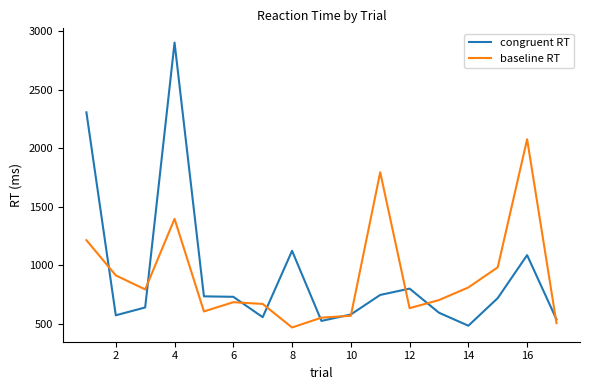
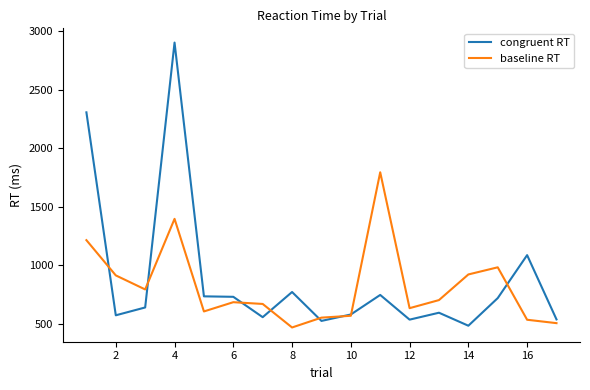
  {
    "congruent RT": {
      "2": 570,
      "4": 2900,
      "6": 730,
-     "8": 1120,
-     "12": 800,
+     "8": 770,
+     "12": 530,
      "14": 480,
      "16": 1090
    },
    "baseline RT": {
      "2": 910,
      "4": 1400,
      "6": 680,
      "8": 470,
      "12": 630,
-     "14": 810,
-     "16": 2080
+     "14": 920,
+     "16": 530
    }
  }
